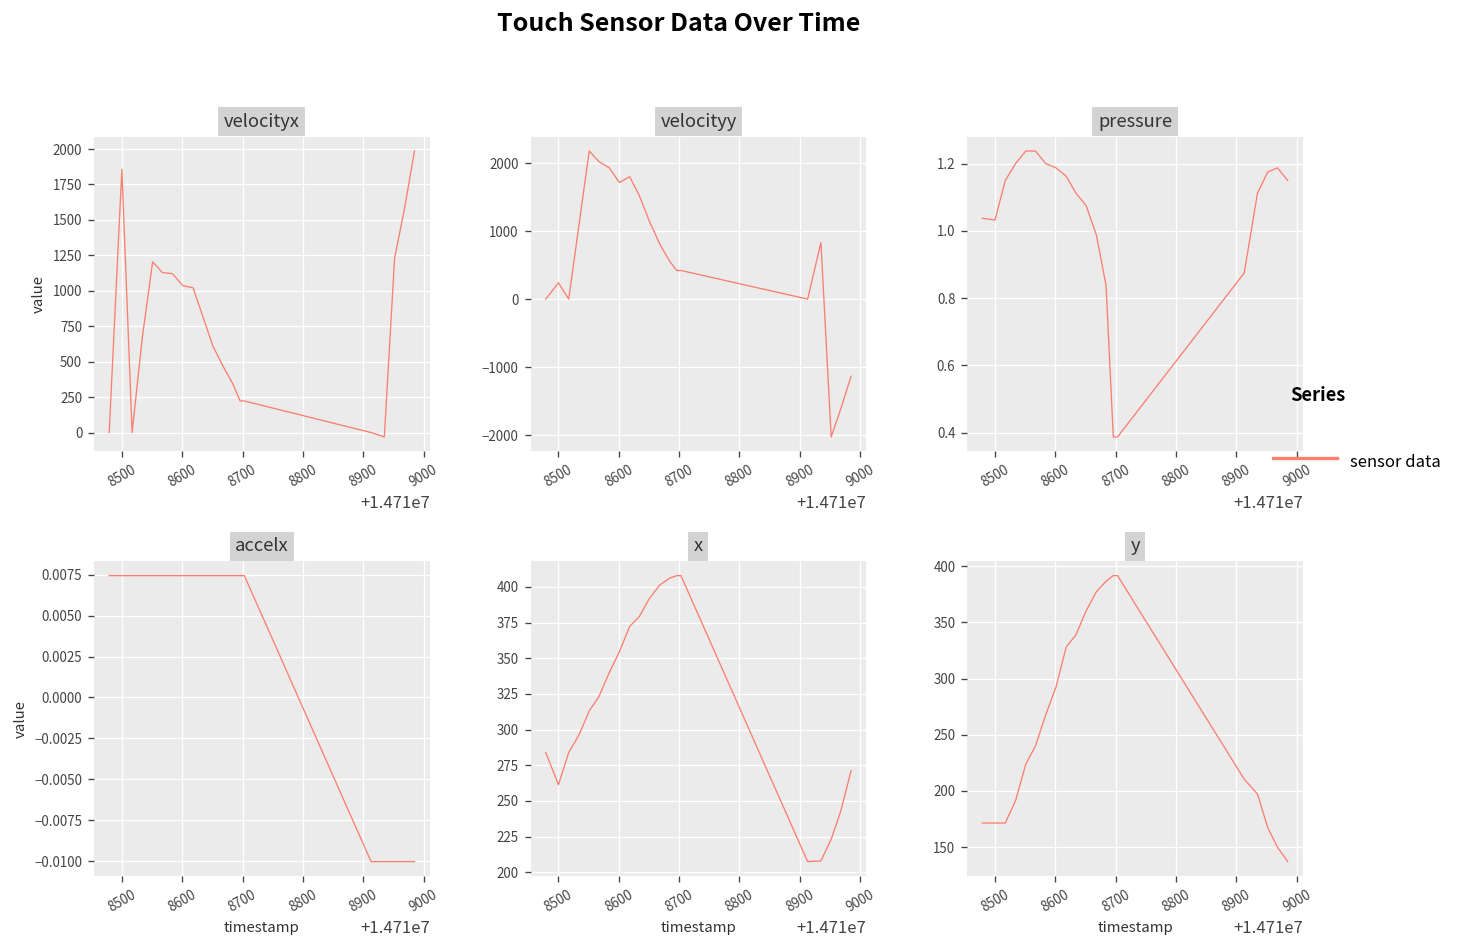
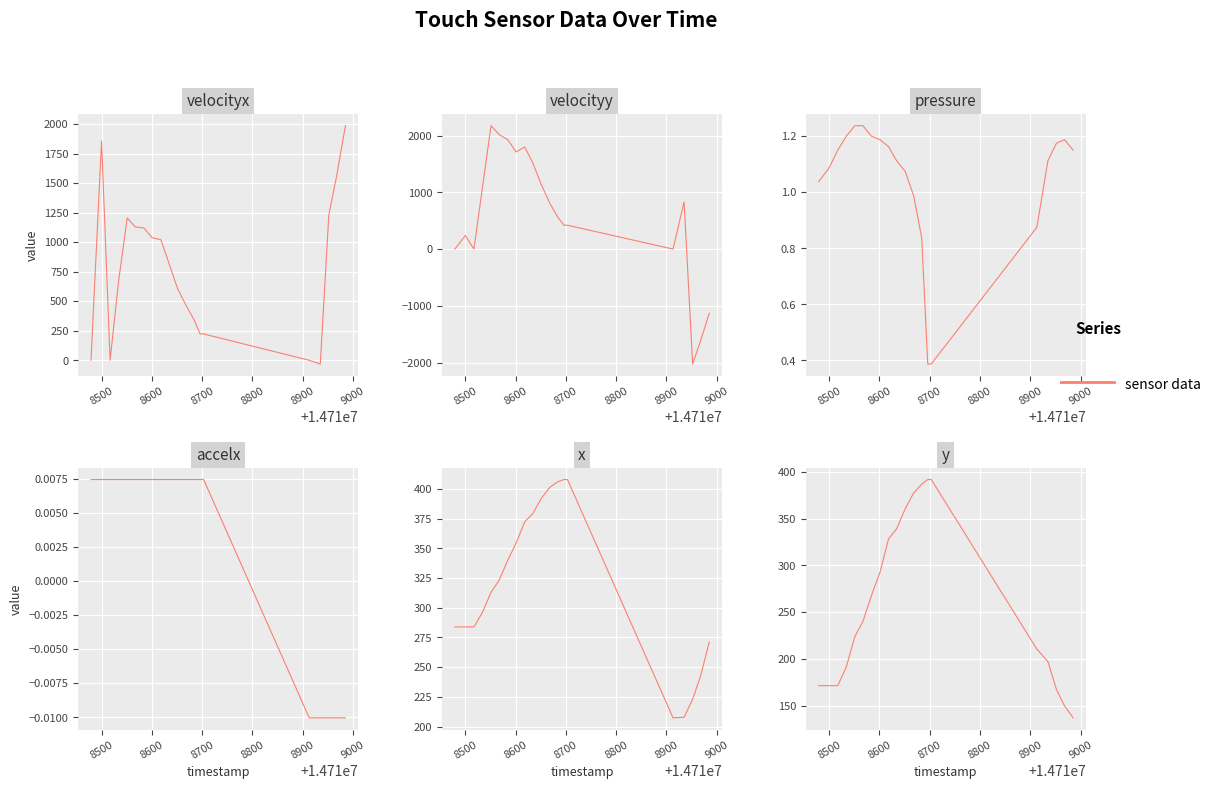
  {
    "velocityx": {
      "8500": 1860
    },
    "velocityy": {
      "8500": 200
    },
    "pressure": {
-     "8500": 1.03
+     "8500": 1.09
    },
    "accelx": {
      "8500": 0.0074
    },
    "x": {
-     "8500": 261
+     "8500": 284
    },
    "y": {
      "8500": 170
    }
  }
